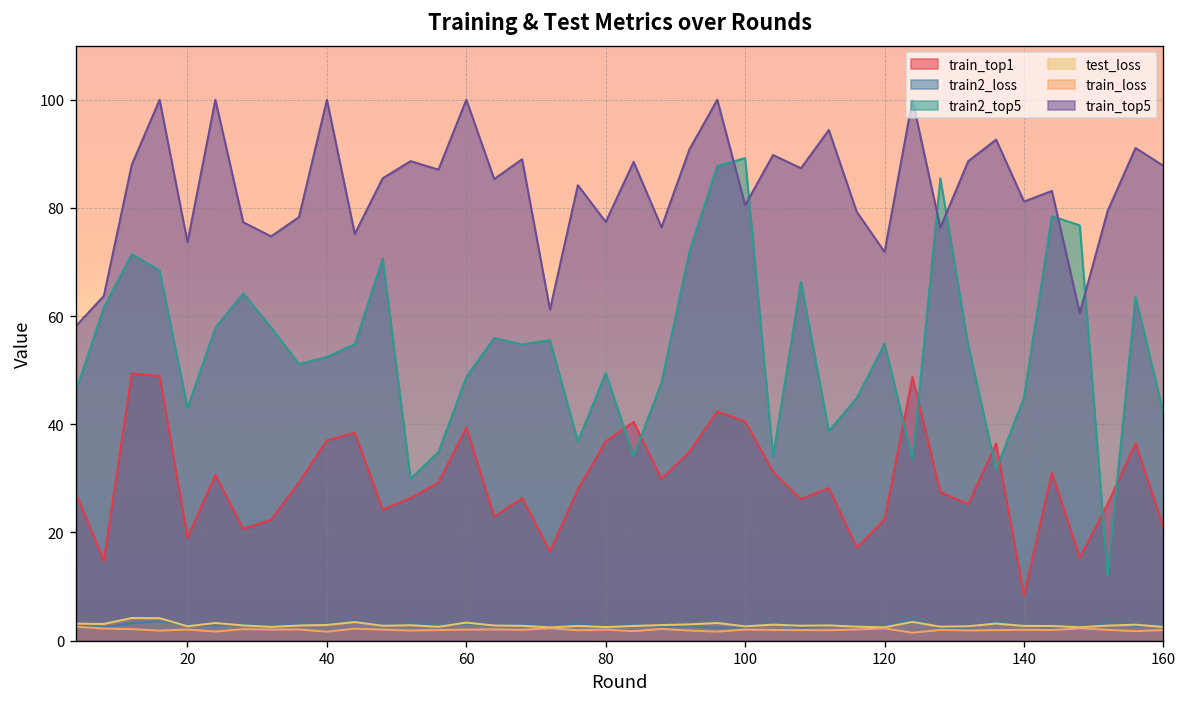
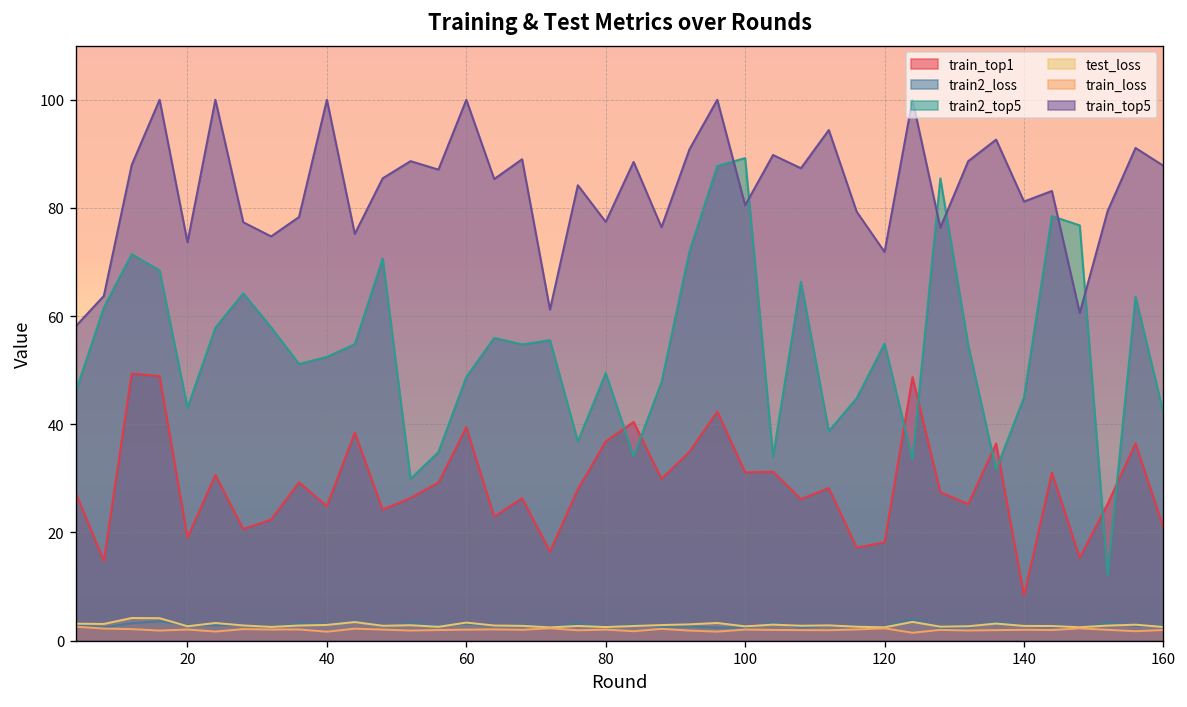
  {
    "train_top1": {
      "20": 19,
-     "40": 37,
+     "40": 25,
      "60": 39,
      "80": 37,
-     "100": 41,
-     "120": 22,
+     "100": 31,
+     "120": 18,
      "140": 8,
      "160": 21
    }
  }
